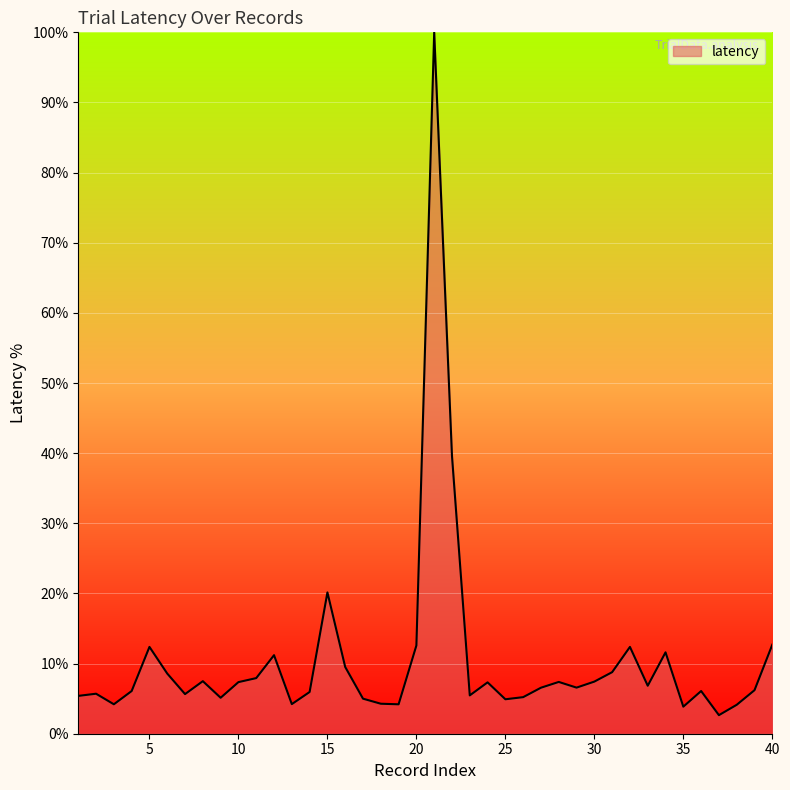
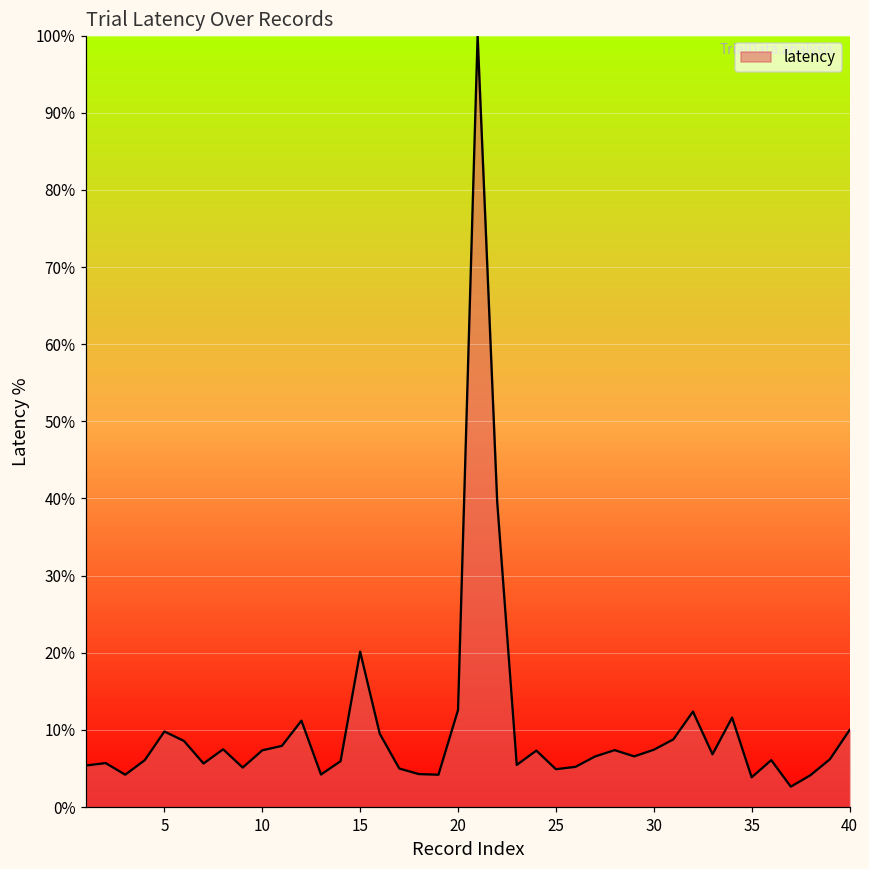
  {
-   "5": "12%",
+   "5": "10%",
    "10": "7%",
    "15": "20%",
    "20": "13%",
    "25": "5%",
    "30": "7%",
    "35": "4%",
-   "40": "13%"
+   "40": "10%"
  }
